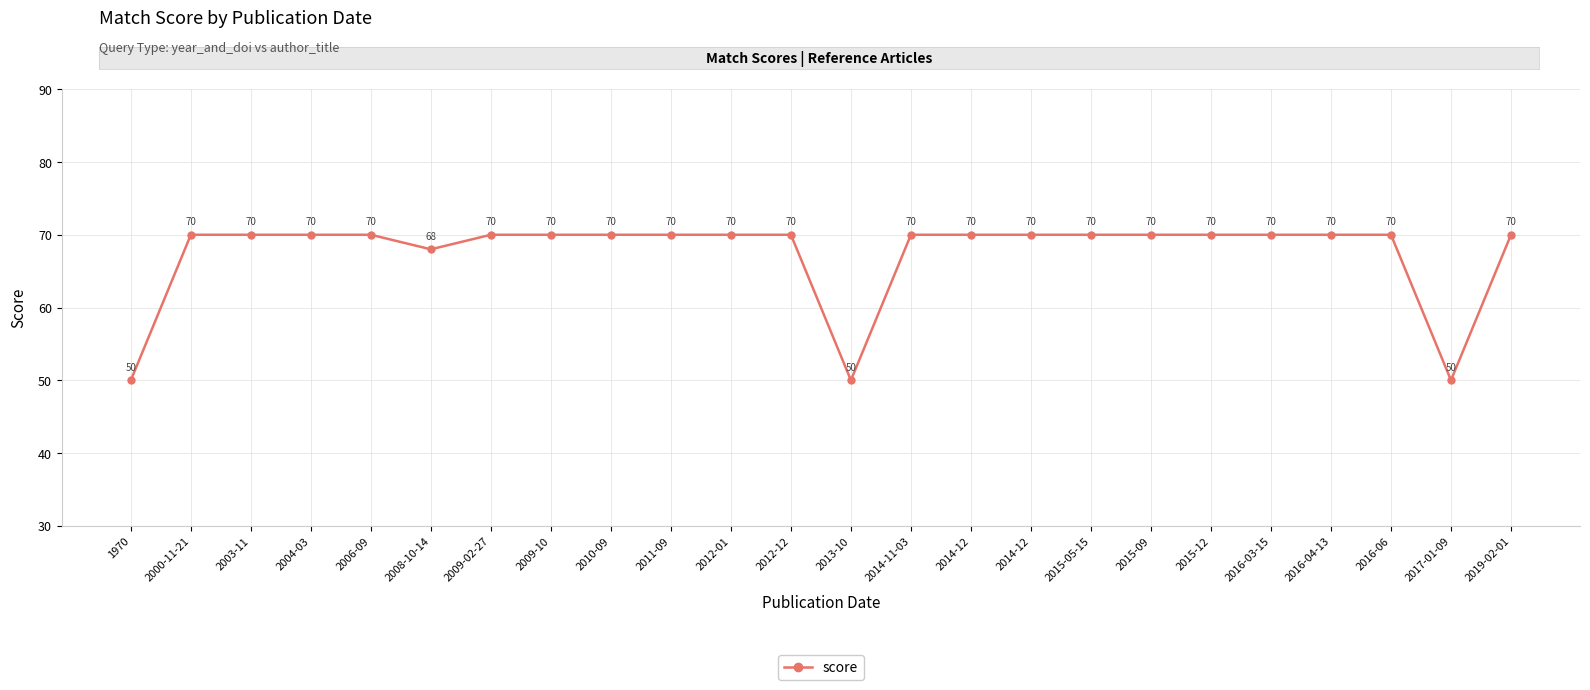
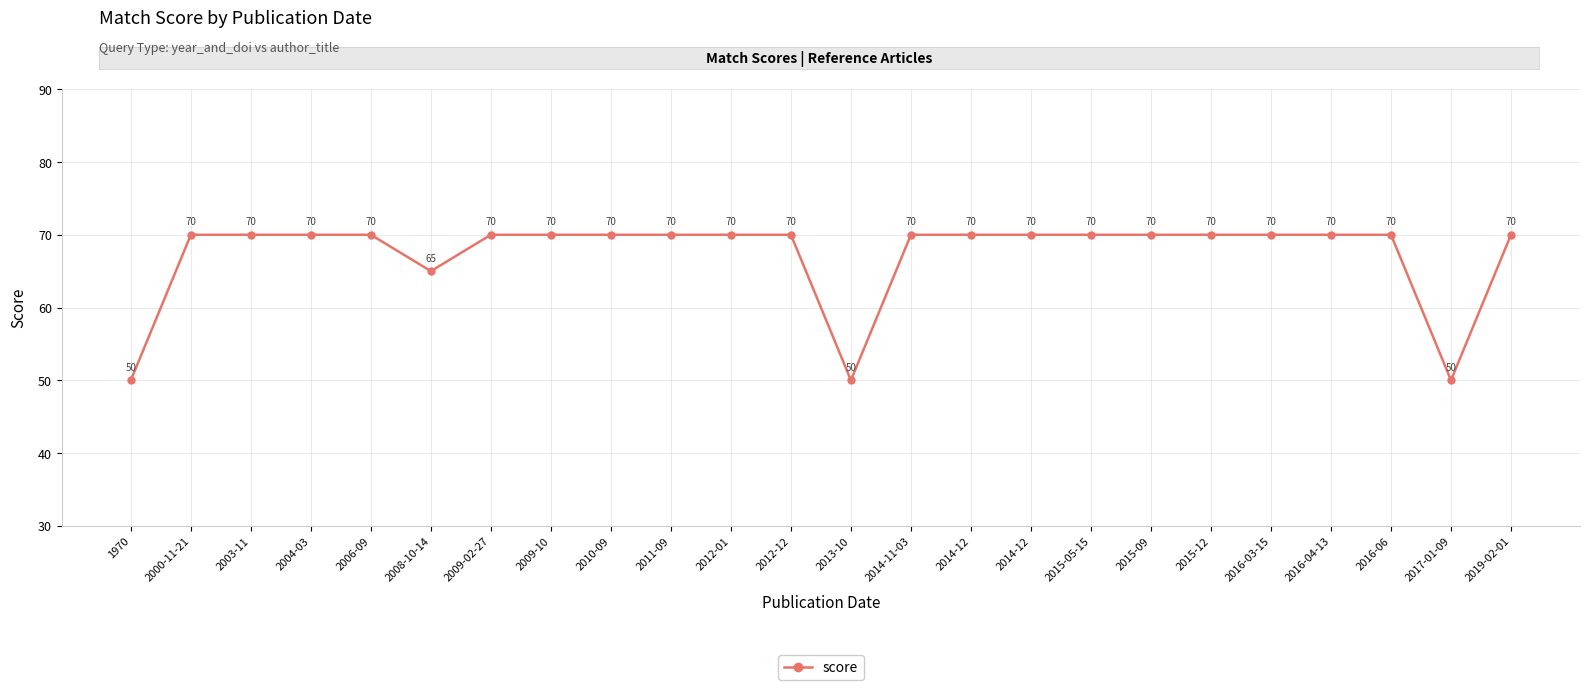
  {
    "1970": 50,
    "2000-11-21": 70,
    "2003-11": 70,
    "2004-03": 70,
    "2006-09": 70,
-   "2008-10-14": 68,
+   "2008-10-14": 65,
    "2009-02-27": 70,
    "2009-10": 70,
    "2010-09": 70,
    "2011-09": 70,
    "2012-01": 70,
    "2012-12": 70,
    "2013-10": 50,
    "2014-11-03": 70,
    "2015-05-15": 70,
    "2015-09": 70,
    "2015-12": 70,
    "2016-03-15": 70,
    "2016-04-13": 70,
    "2016-06": 70,
    "2017-01-09": 50,
    "2019-02-01": 70
  }
